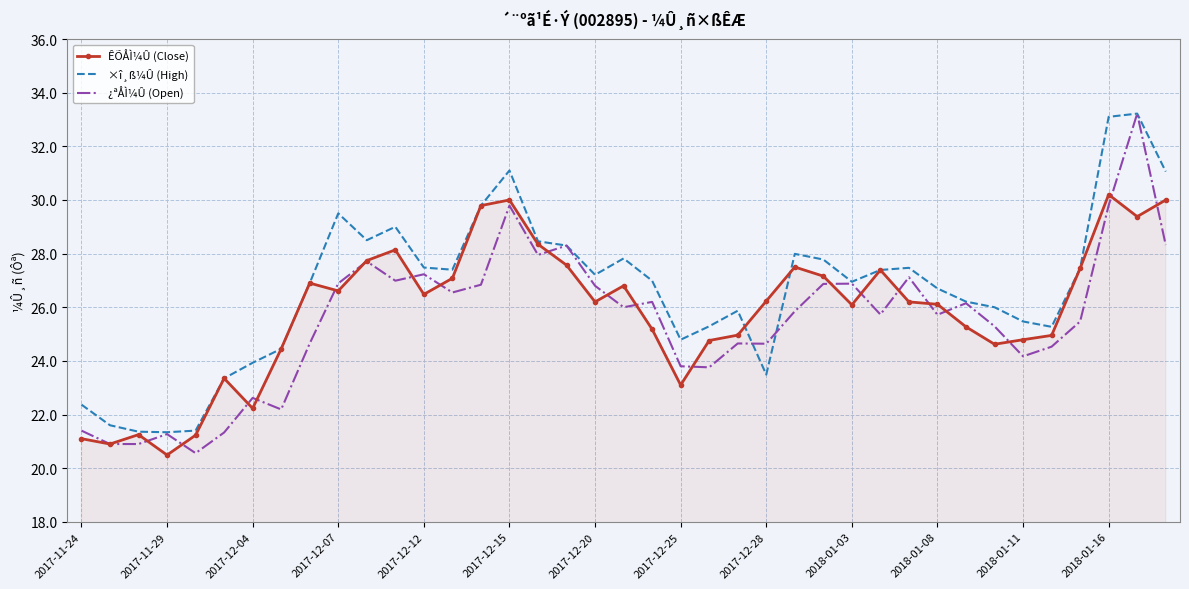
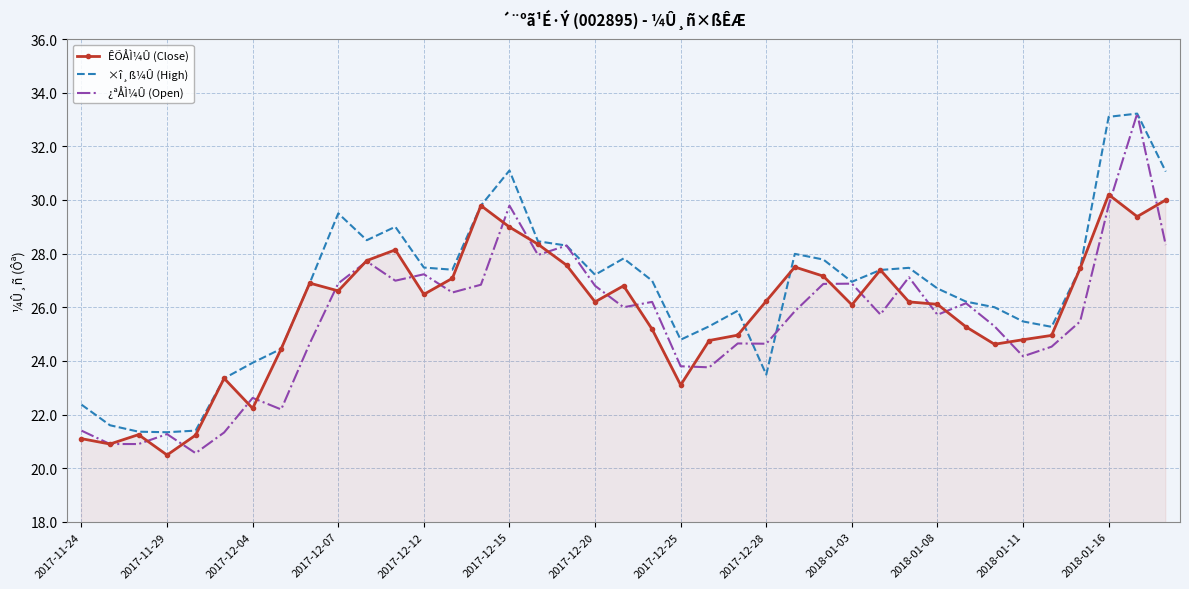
  {
    "ÊÕÅÌ¼Û (Close)": {
      "2017-11-24": 21.1,
      "2017-11-29": 20.5,
      "2017-12-04": 22.2,
      "2017-12-07": 26.6,
      "2017-12-12": 26.5,
-     "2017-12-15": 30.0,
+     "2017-12-15": 29.0,
      "2017-12-20": 26.2,
      "2017-12-25": 23.1,
      "2017-12-28": 26.2,
      "2018-01-03": 26.1,
      "2018-01-08": 26.1,
      "2018-01-11": 24.8,
      "2018-01-16": 30.2
    },
    "×î¸ß¼Û (High)": {
      "2017-11-24": 22.4,
      "2017-12-04": 23.9,
      "2017-12-07": 29.5,
      "2017-12-12": 27.5,
      "2017-12-15": 31.1,
      "2017-12-20": 27.2,
      "2017-12-25": 24.8,
      "2017-12-28": 23.5,
      "2018-01-08": 26.7,
      "2018-01-11": 25.5,
      "2018-01-16": 33.1
    },
    "¿ªÅÌ¼Û (Open)": {
      "2017-11-24": 21.4,
      "2017-12-04": 22.6,
      "2017-12-07": 26.9,
      "2017-12-12": 27.2,
      "2017-12-15": 29.8,
      "2017-12-20": 26.8,
      "2017-12-25": 23.8,
      "2017-12-28": 24.6,
      "2018-01-08": 25.7,
      "2018-01-11": 24.2,
      "2018-01-16": 29.8
    }
  }
